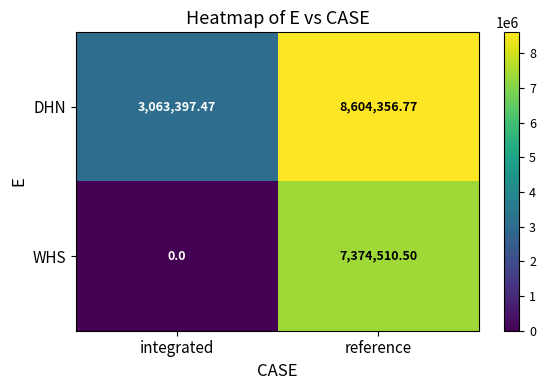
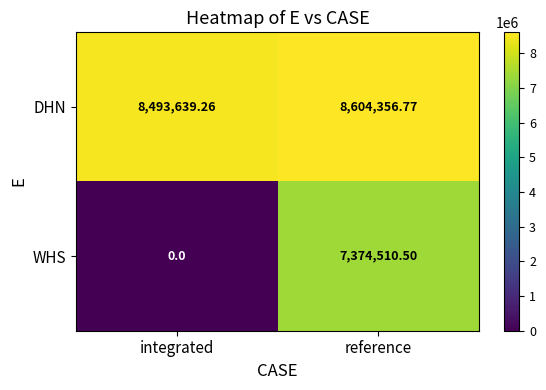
  {
    "DHN": {
-     "integrated": "3,063,397.47",
+     "integrated": "8,493,639.26",
      "reference": "8,604,356.77"
    },
    "WHS": {
      "integrated": "0.0",
      "reference": "7,374,510.50"
    }
  }
